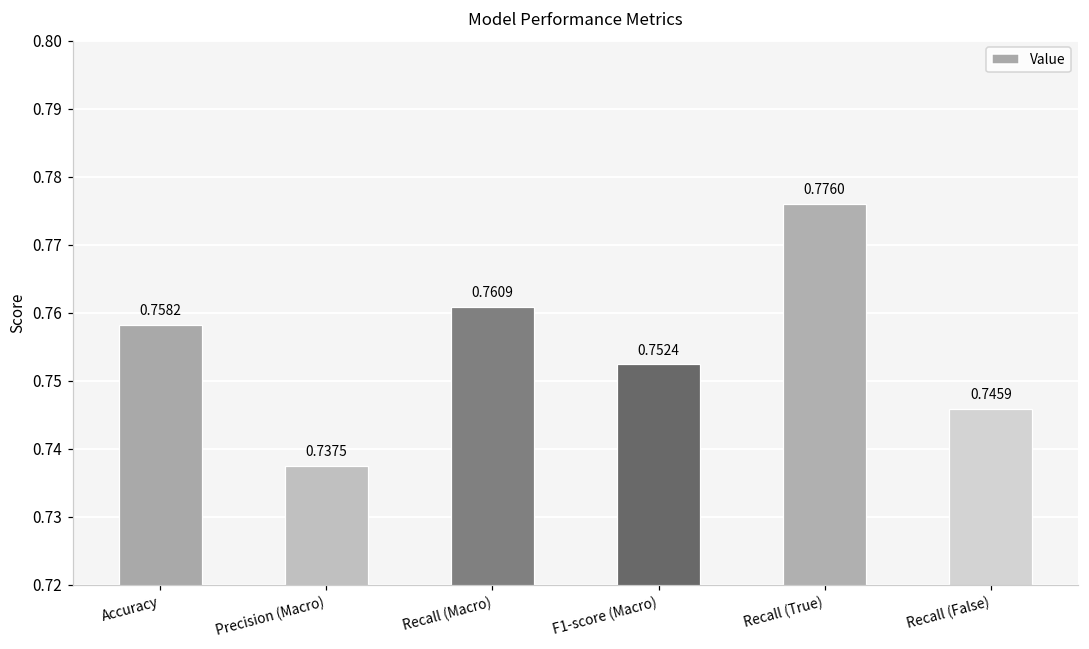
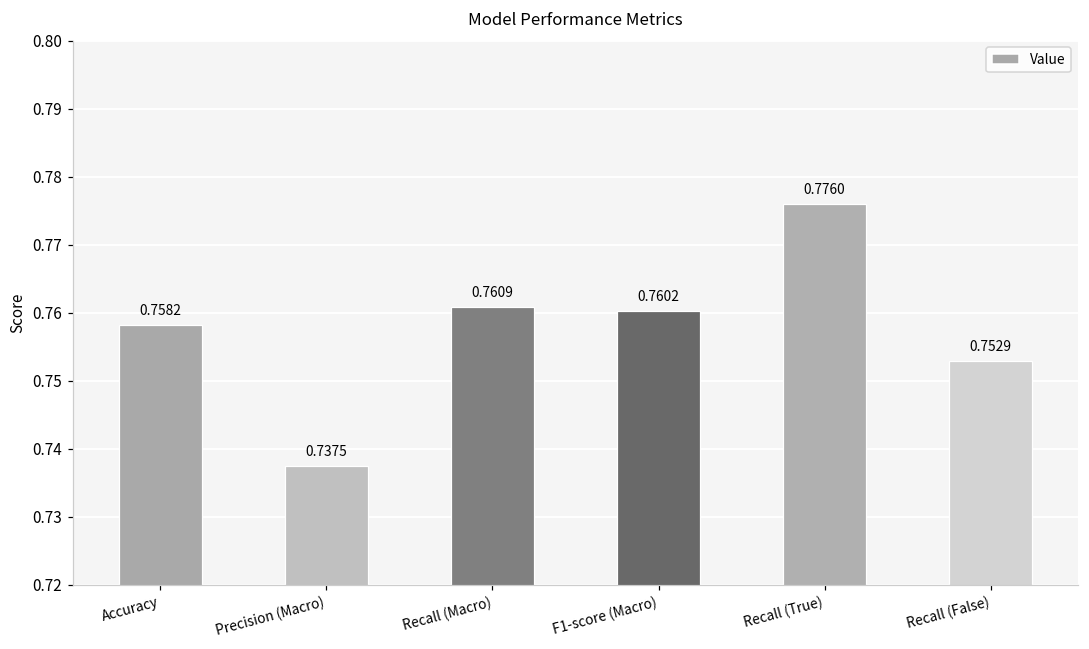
  {
    "Accuracy": 0.7582,
    "Precision (Macro)": 0.7375,
    "Recall (Macro)": 0.7609,
-   "F1-score (Macro)": 0.7524,
+   "F1-score (Macro)": 0.7602,
    "Recall (True)": 0.7760,
-   "Recall (False)": 0.7459
+   "Recall (False)": 0.7529
  }
